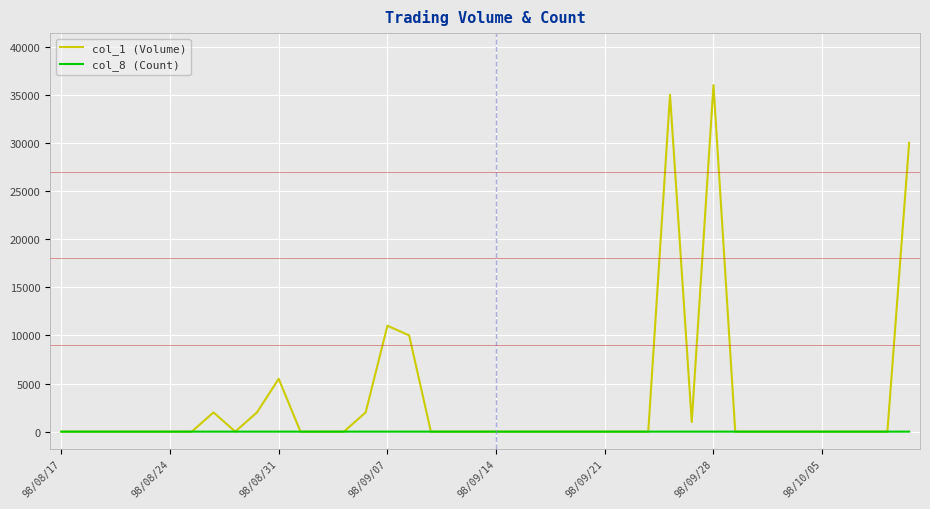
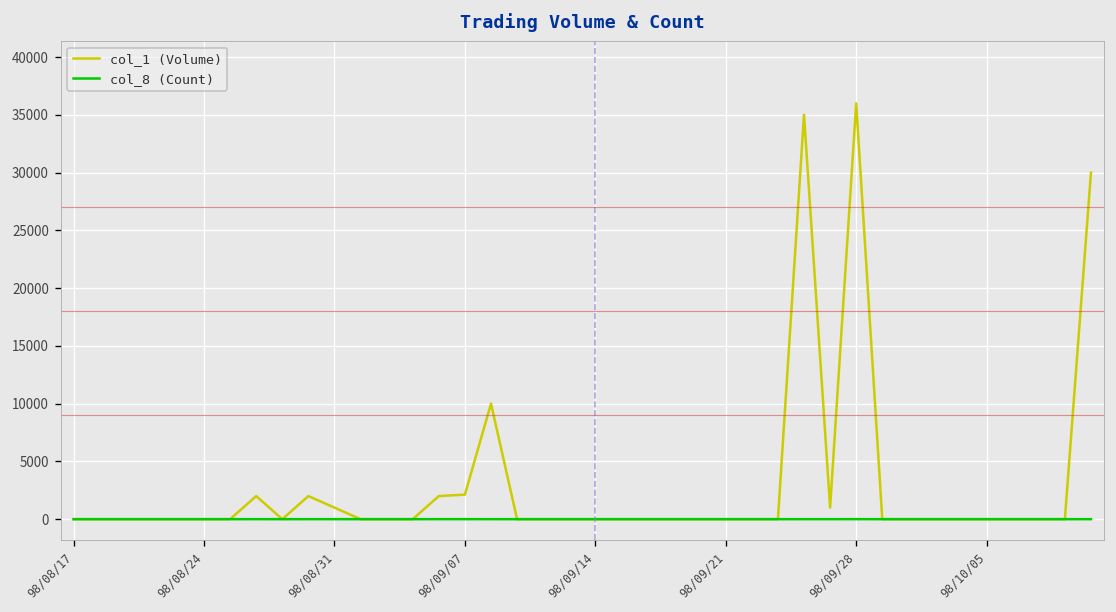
  {
    "col_1 (Volume)": {
-     "98/08/31": 5000,
-     "98/09/07": 11000,
+     "98/08/31": 1000,
+     "98/09/07": 2000,
      "98/09/28": 36000
    },
    "col_8 (Count)": {
      "98/08/31": 0,
      "98/09/07": 0,
      "98/09/28": 0
    }
  }
